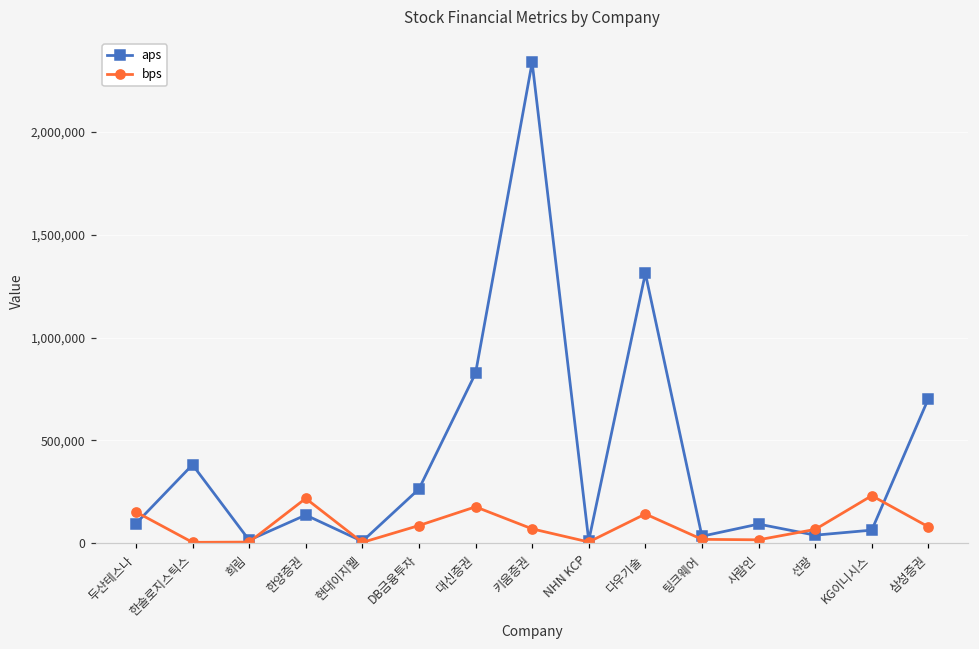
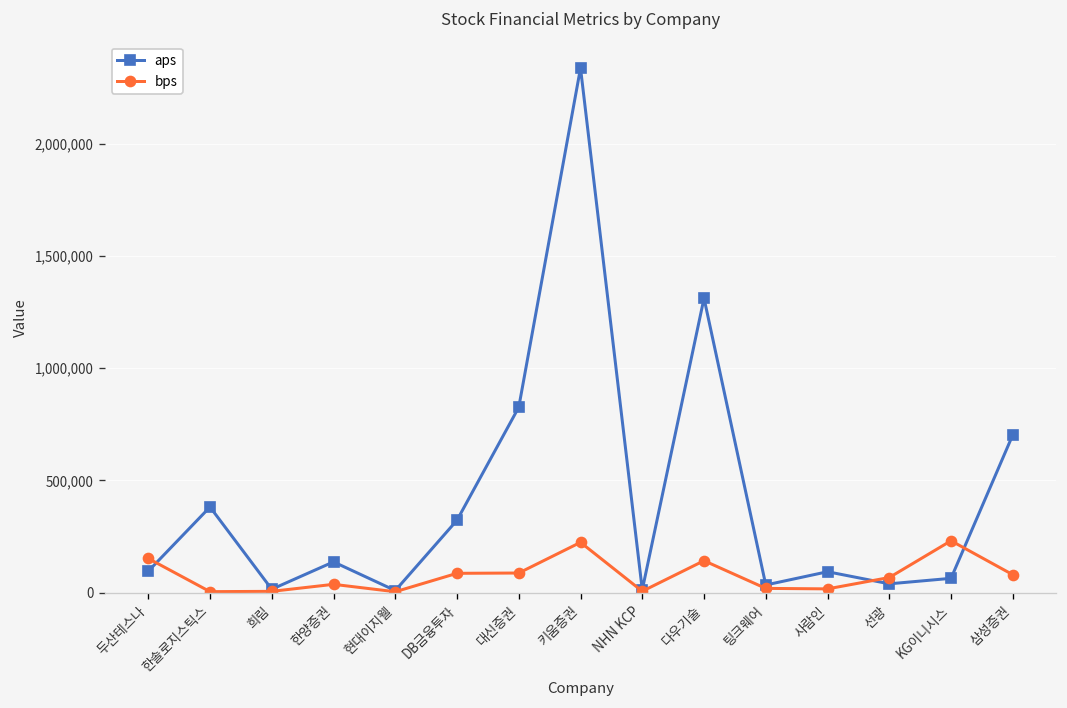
  {
    "aps": {
      "두산테스나": "100,000",
      "한솔로지스틱스": "380,000",
      "한양증권": "140,000",
-     "DB금융투자": "260,000",
+     "DB금융투자": "320,000",
      "대신증권": "830,000",
      "키움증권": "2,340,000",
      "다우기술": "1,310,000",
      "팅크웨어": "30,000",
      "사람인": "90,000",
      "선광": "40,000",
      "KG이니시스": "60,000",
      "삼성증권": "700,000"
    },
    "bps": {
      "두산테스나": "150,000",
      "한솔로지스틱스": "0",
-     "한양증권": "220,000",
+     "한양증권": "40,000",
      "DB금융투자": "90,000",
-     "대신증권": "180,000",
-     "키움증권": "70,000",
+     "대신증권": "90,000",
+     "키움증권": "220,000",
      "다우기술": "140,000",
      "팅크웨어": "20,000",
      "사람인": "20,000",
      "선광": "70,000",
      "KG이니시스": "230,000",
      "삼성증권": "80,000"
    }
  }
